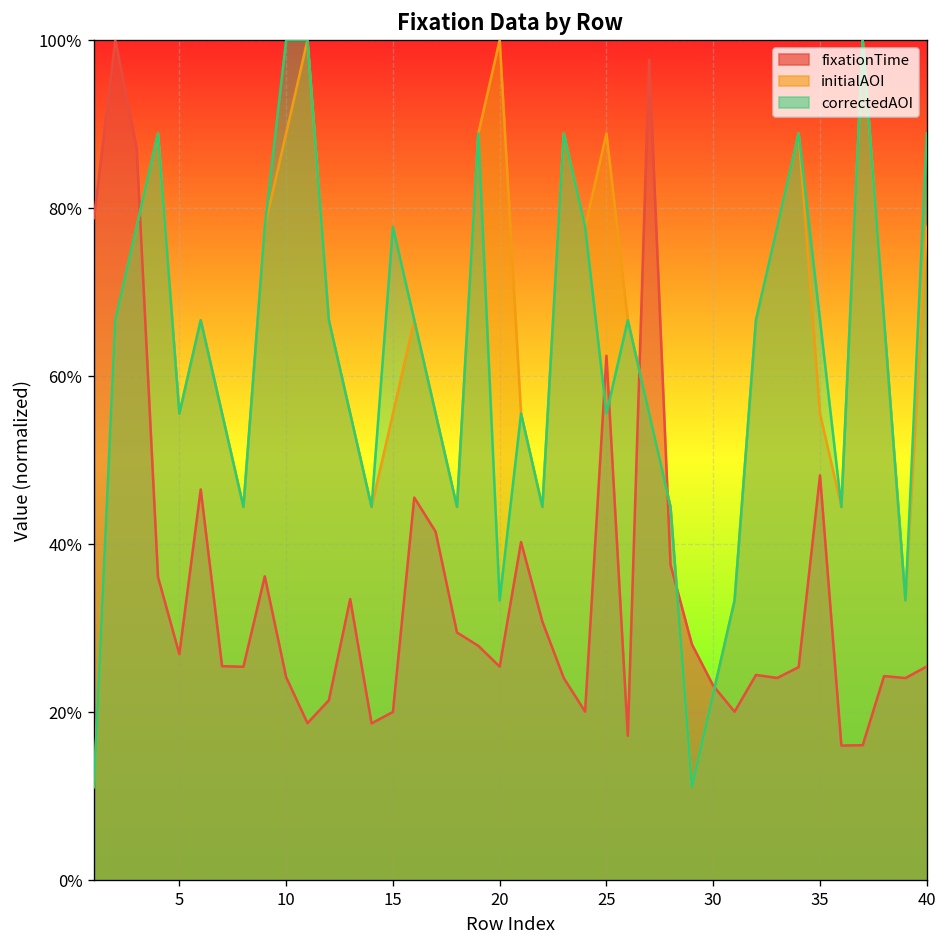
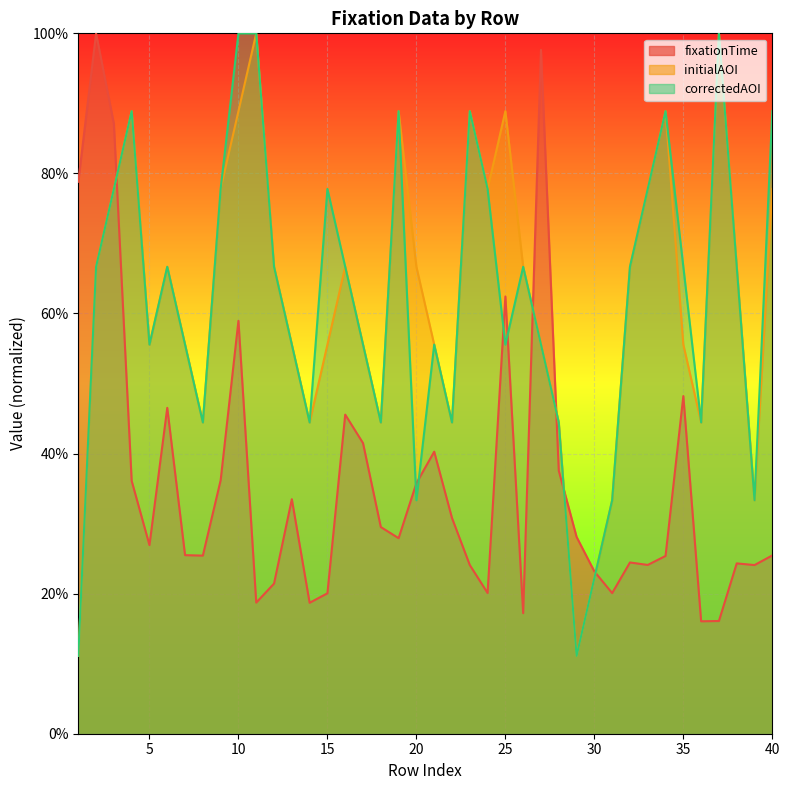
  {
    "fixationTime": {
      "5": "27%",
-     "10": "24%",
+     "10": "59%",
      "15": "20%",
-     "20": "25%",
+     "20": "36%",
      "25": "62%",
      "30": "23%",
      "35": "48%",
      "40": "25%"
    },
    "initialAOI": {
      "10": "89%",
      "15": "56%",
-     "20": "100%",
+     "20": "67%",
      "25": "89%",
      "35": "56%",
      "40": "78%"
    },
    "correctedAOI": {
      "10": "100%",
      "15": "78%",
      "20": "33%",
      "25": "56%",
      "35": "67%",
      "40": "89%"
    }
  }
